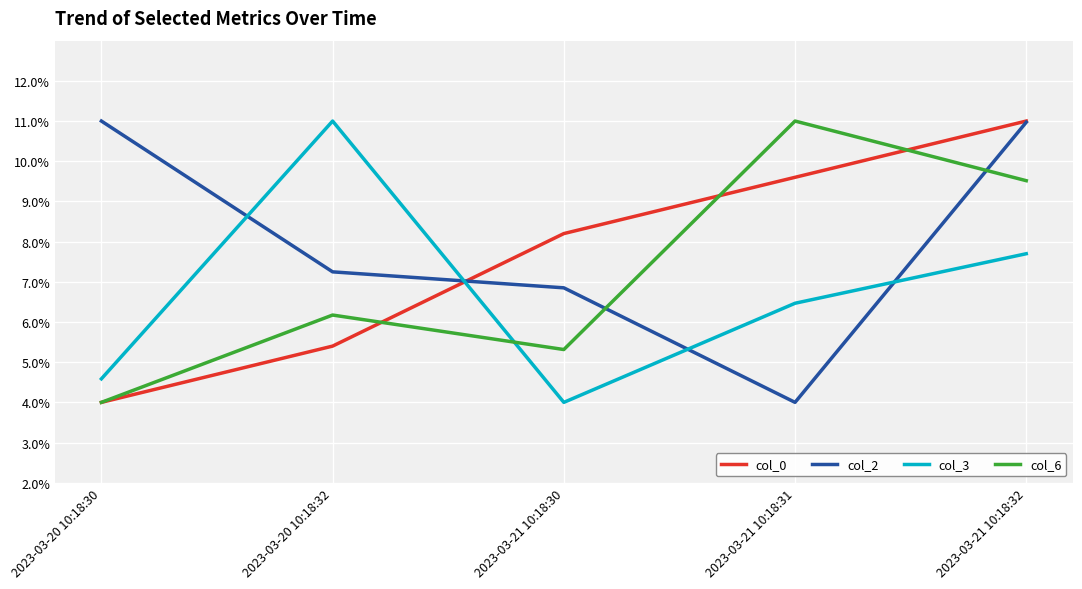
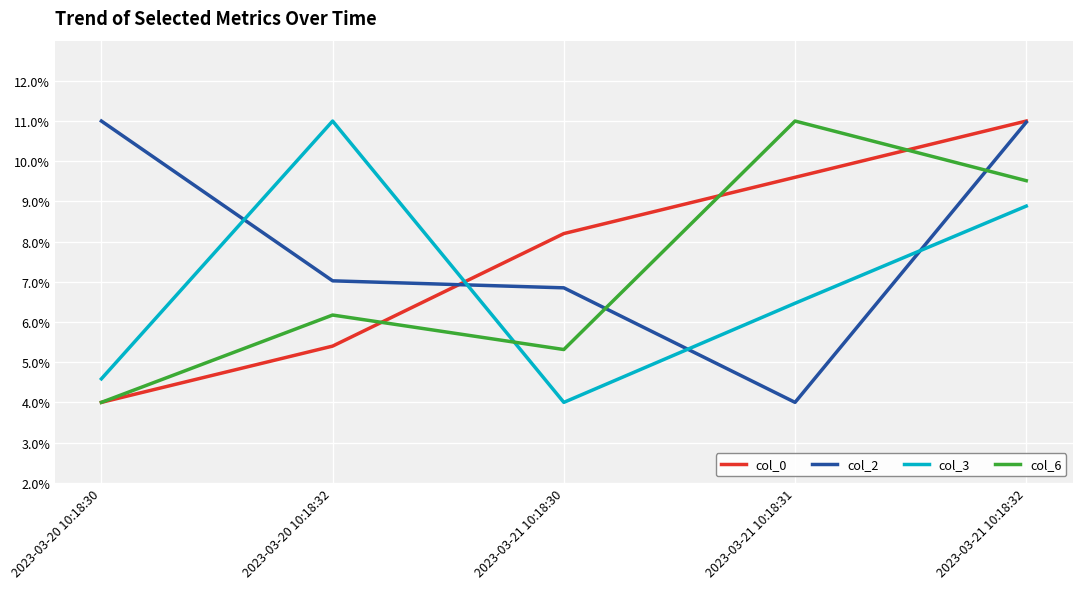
  {
    "col_0": {
      "2023-03-20 10:18:32": "5.4%",
      "2023-03-21 10:18:30": "8.2%",
      "2023-03-21 10:18:31": "9.6%"
    },
    "col_2": {
      "2023-03-20 10:18:30": "11.0%",
-     "2023-03-20 10:18:32": "7.2%",
+     "2023-03-20 10:18:32": "7.0%",
      "2023-03-21 10:18:30": "6.8%",
      "2023-03-21 10:18:31": "4.0%"
    },
    "col_3": {
      "2023-03-20 10:18:30": "4.6%",
      "2023-03-20 10:18:32": "11.0%",
      "2023-03-21 10:18:30": "4.0%",
      "2023-03-21 10:18:31": "6.5%",
-     "2023-03-21 10:18:32": "7.7%"
+     "2023-03-21 10:18:32": "8.9%"
    },
    "col_6": {
      "2023-03-20 10:18:32": "6.2%",
      "2023-03-21 10:18:30": "5.3%",
      "2023-03-21 10:18:31": "11.0%",
      "2023-03-21 10:18:32": "9.5%"
    }
  }
